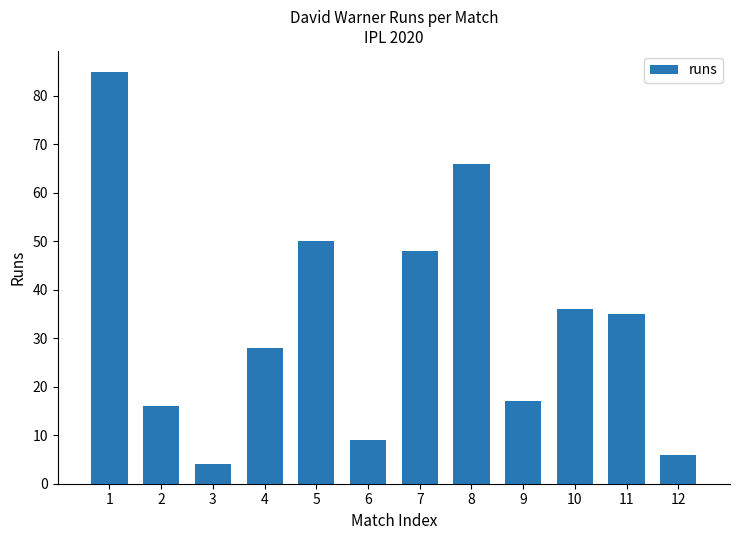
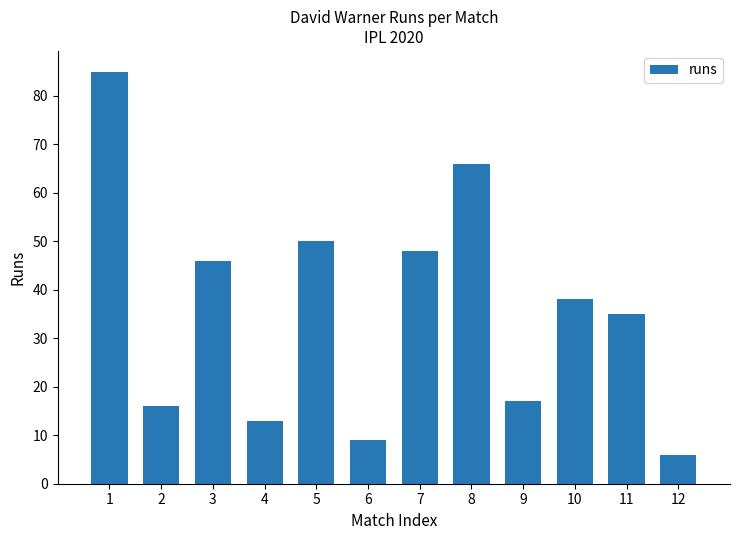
  {
    "1": 85,
    "2": 16,
-   "3": 4,
-   "4": 28,
+   "3": 46,
+   "4": 13,
    "5": 50,
    "6": 9,
    "7": 48,
    "8": 66,
    "9": 17,
-   "10": 36,
+   "10": 38,
    "11": 35,
    "12": 6
  }
